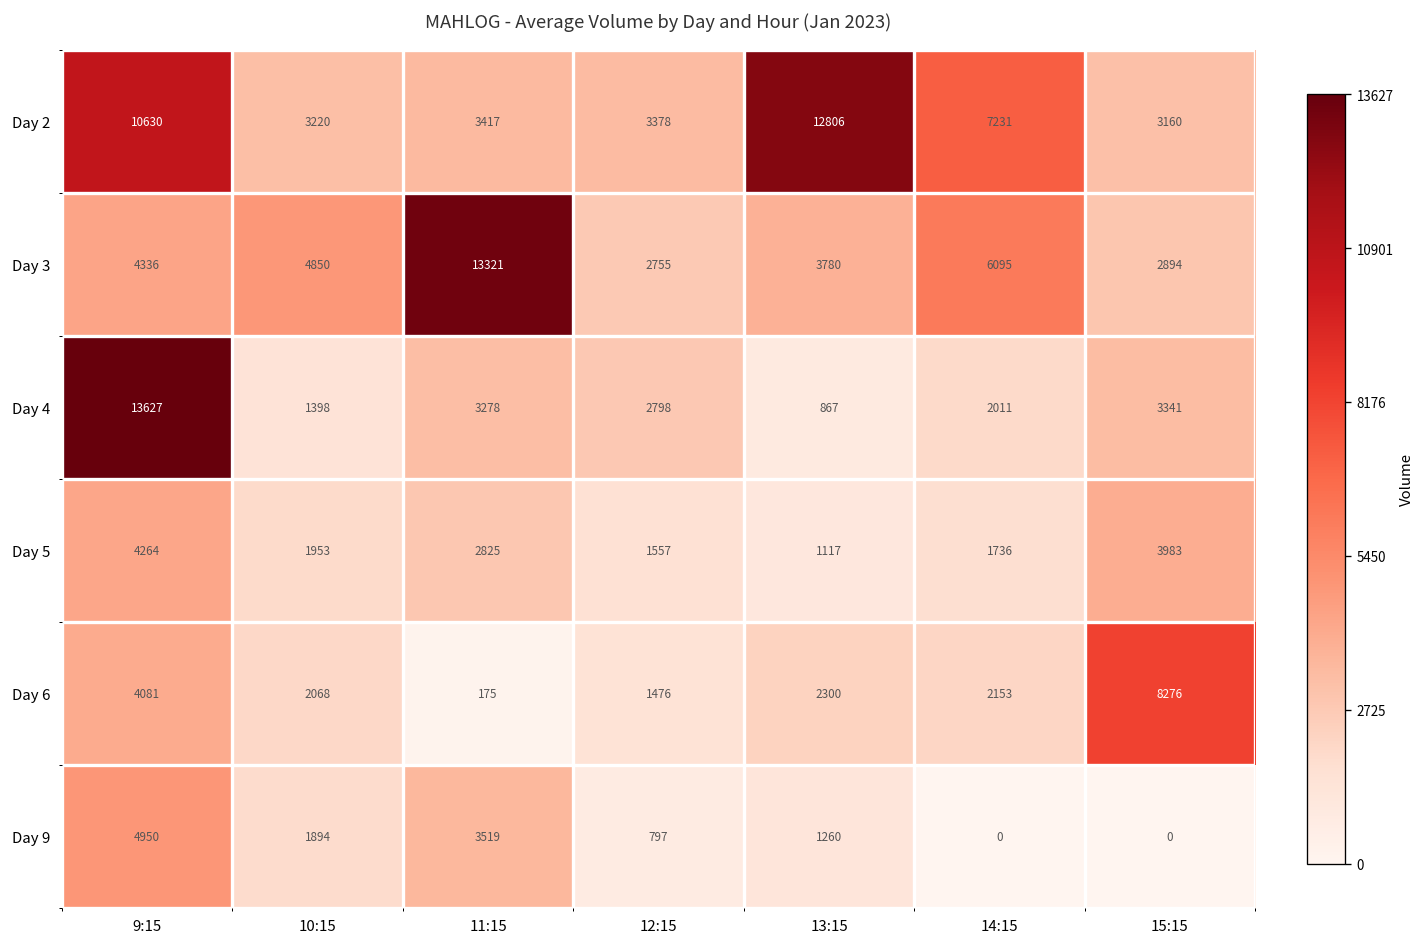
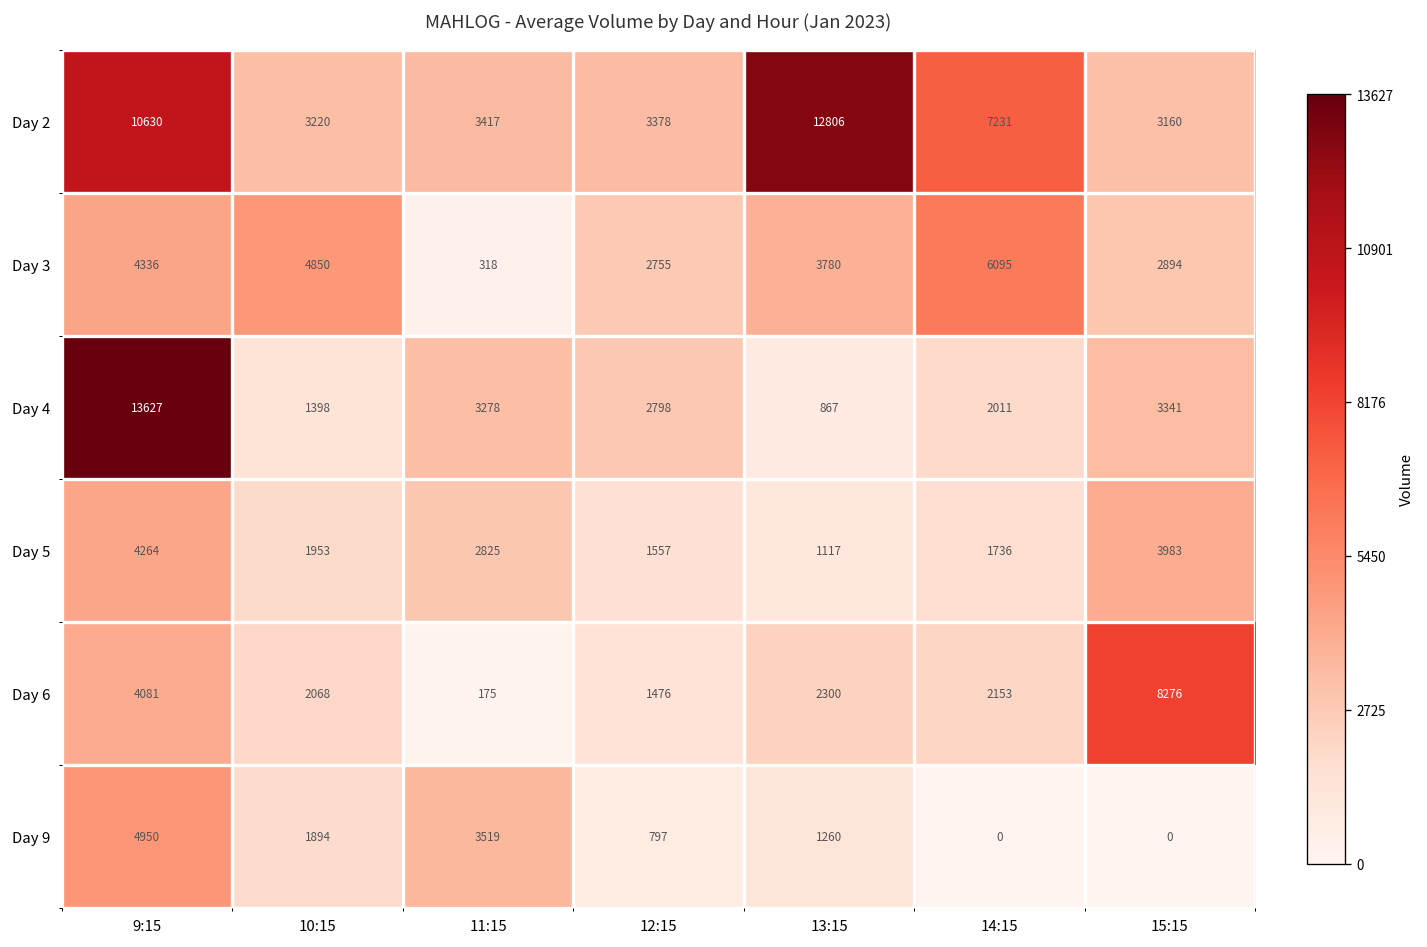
  {
    "Day 2": {
      "9:15": 10630,
      "10:15": 3220,
      "11:15": 3417,
      "12:15": 3378,
      "13:15": 12806,
      "14:15": 7231,
      "15:15": 3160
    },
    "Day 3": {
      "9:15": 4336,
      "10:15": 4850,
-     "11:15": 13321,
+     "11:15": 318,
      "12:15": 2755,
      "13:15": 3780,
      "14:15": 6095,
      "15:15": 2894
    },
    "Day 4": {
      "9:15": 13627,
      "10:15": 1398,
      "11:15": 3278,
      "12:15": 2798,
      "13:15": 867,
      "14:15": 2011,
      "15:15": 3341
    },
    "Day 5": {
      "9:15": 4264,
      "10:15": 1953,
      "11:15": 2825,
      "12:15": 1557,
      "13:15": 1117,
      "14:15": 1736,
      "15:15": 3983
    },
    "Day 6": {
      "9:15": 4081,
      "10:15": 2068,
      "11:15": 175,
      "12:15": 1476,
      "13:15": 2300,
      "14:15": 2153,
      "15:15": 8276
    },
    "Day 9": {
      "9:15": 4950,
      "10:15": 1894,
      "11:15": 3519,
      "12:15": 797,
      "13:15": 1260,
      "14:15": 0,
      "15:15": 0
    }
  }
